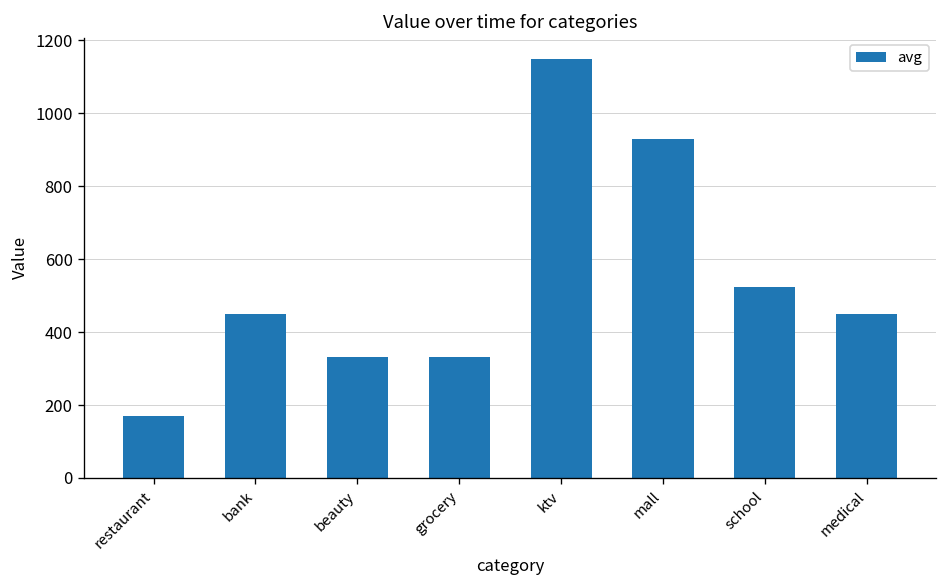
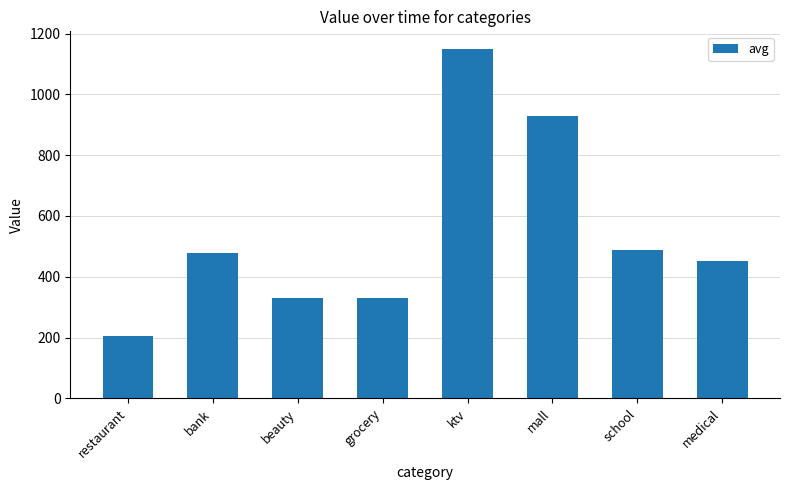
  {
-   "restaurant": 170,
-   "bank": 450,
+   "restaurant": 210,
+   "bank": 480,
    "beauty": 330,
    "grocery": 330,
    "ktv": 1150,
    "mall": 930,
-   "school": 520,
+   "school": 490,
    "medical": 450
  }
